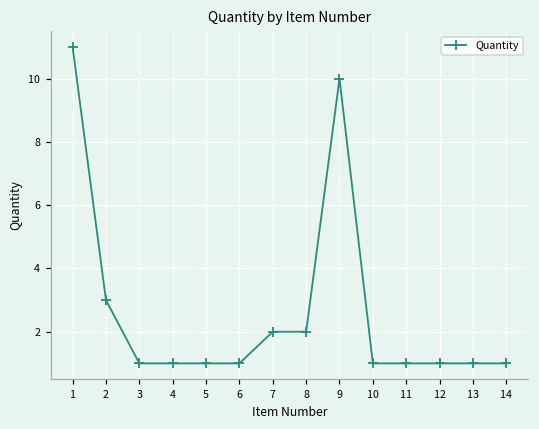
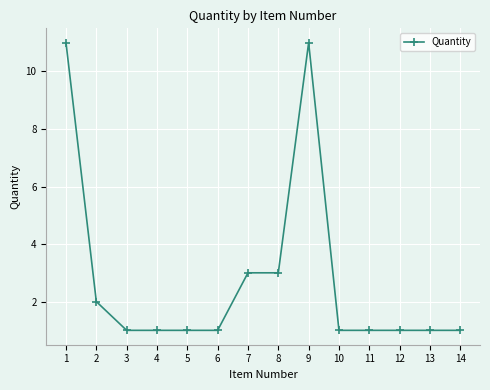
  {
    "1": 11,
-   "2": 3,
+   "2": 2,
    "3": 1,
    "4": 1,
    "5": 1,
    "6": 1,
-   "7": 2,
-   "8": 2,
-   "9": 10,
+   "7": 3,
+   "8": 3,
+   "9": 11,
    "10": 1,
    "11": 1,
    "12": 1,
    "13": 1,
    "14": 1
  }
